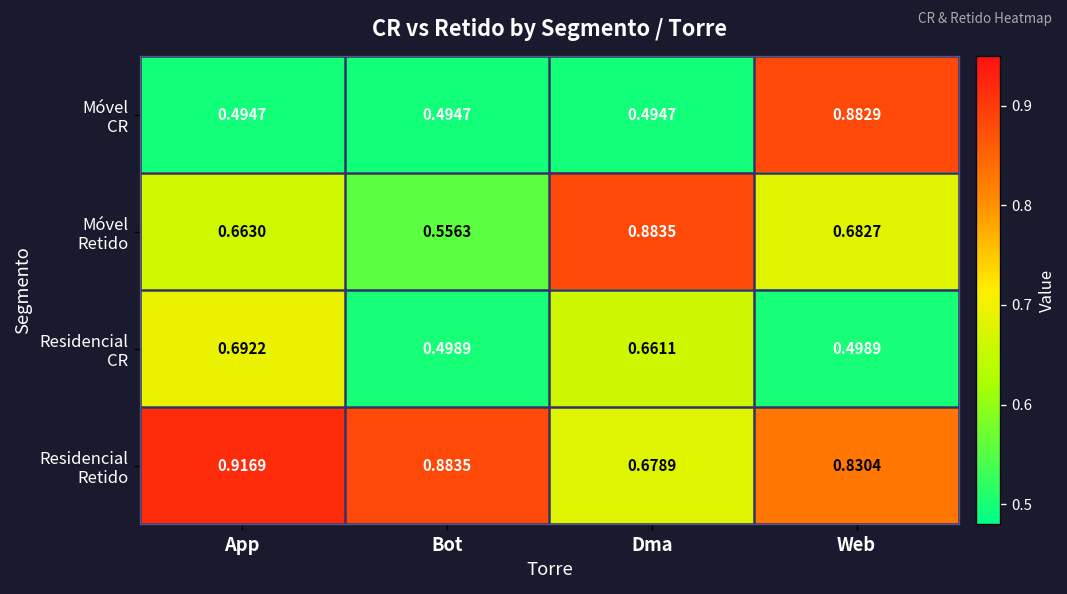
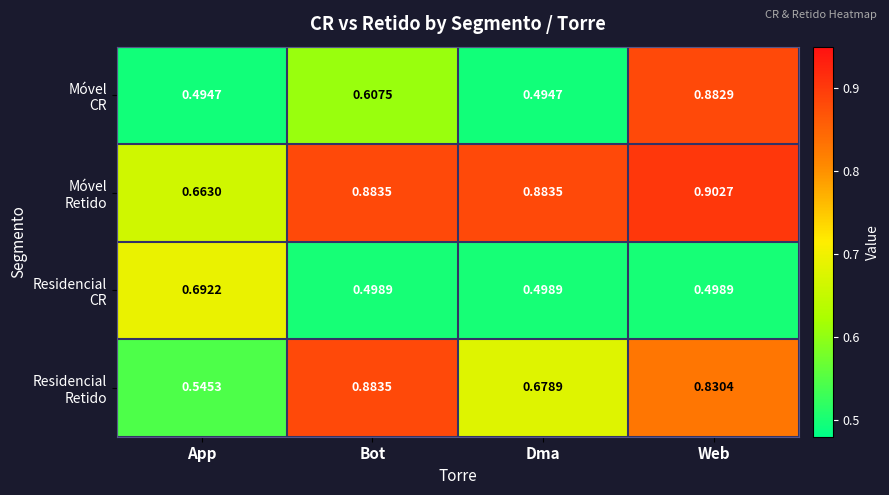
  {
    "Móvel CR": {
      "App": 0.4947,
-     "Bot": 0.4947,
+     "Bot": 0.6075,
      "Dma": 0.4947,
      "Web": 0.8829
    },
    "Móvel Retido": {
      "App": 0.6630,
-     "Bot": 0.5563,
+     "Bot": 0.8835,
      "Dma": 0.8835,
-     "Web": 0.6827
+     "Web": 0.9027
    },
    "Residencial CR": {
      "App": 0.6922,
      "Bot": 0.4989,
-     "Dma": 0.6611,
+     "Dma": 0.4989,
      "Web": 0.4989
    },
    "Residencial Retido": {
-     "App": 0.9169,
+     "App": 0.5453,
      "Bot": 0.8835,
      "Dma": 0.6789,
      "Web": 0.8304
    }
  }
